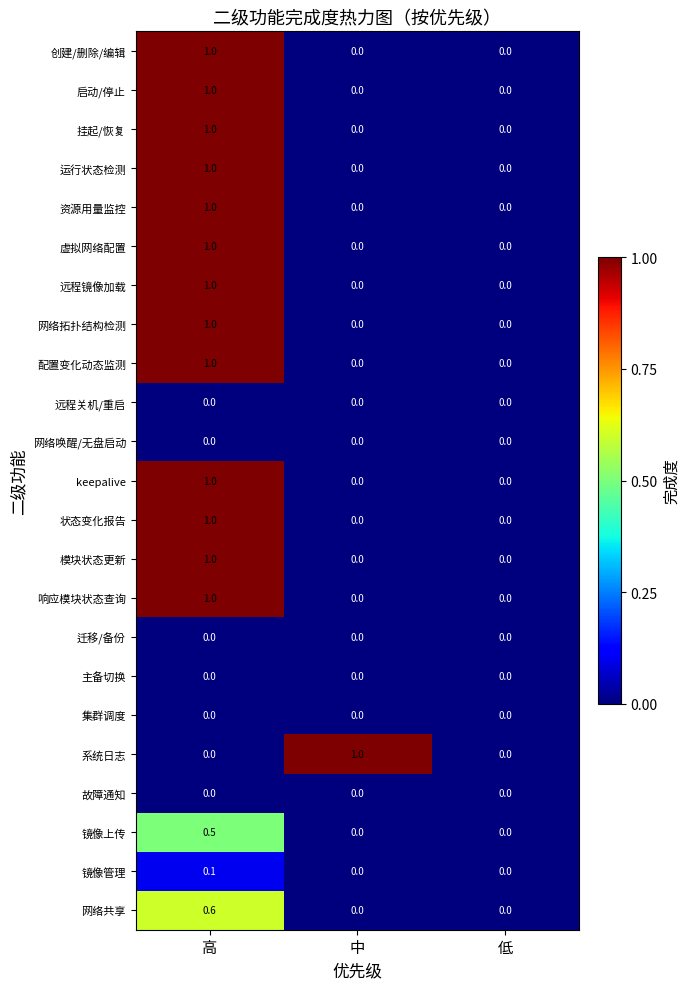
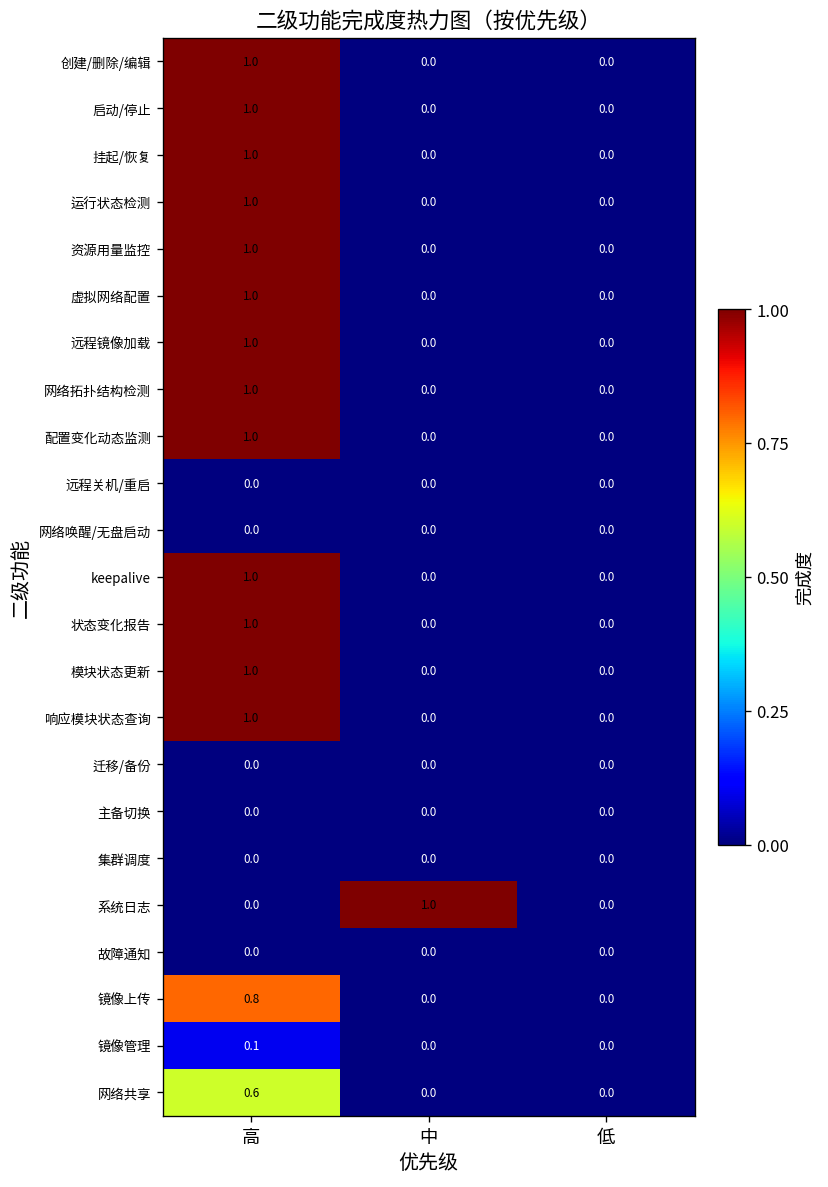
  {
    "创建/删除/编辑": {
      "高": 1.0,
      "中": 0.0,
      "低": 0.0
    },
    "启动/停止": {
      "高": 1.0,
      "中": 0.0,
      "低": 0.0
    },
    "挂起/恢复": {
      "高": 1.0,
      "中": 0.0,
      "低": 0.0
    },
    "运行状态检测": {
      "高": 1.0,
      "中": 0.0,
      "低": 0.0
    },
    "资源用量监控": {
      "高": 1.0,
      "中": 0.0,
      "低": 0.0
    },
    "虚拟网络配置": {
      "高": 1.0,
      "中": 0.0,
      "低": 0.0
    },
    "远程镜像加载": {
      "高": 1.0,
      "中": 0.0,
      "低": 0.0
    },
    "网络拓扑结构检测": {
      "高": 1.0,
      "中": 0.0,
      "低": 0.0
    },
    "配置变化动态监测": {
      "高": 1.0,
      "中": 0.0,
      "低": 0.0
    },
    "远程关机/重启": {
      "高": 0.0,
      "中": 0.0,
      "低": 0.0
    },
    "网络唤醒/无盘启动": {
      "高": 0.0,
      "中": 0.0,
      "低": 0.0
    },
    "keepalive": {
      "高": 1.0,
      "中": 0.0,
      "低": 0.0
    },
    "状态变化报告": {
      "高": 1.0,
      "中": 0.0,
      "低": 0.0
    },
    "模块状态更新": {
      "高": 1.0,
      "中": 0.0,
      "低": 0.0
    },
    "响应模块状态查询": {
      "高": 1.0,
      "中": 0.0,
      "低": 0.0
    },
    "迁移/备份": {
      "高": 0.0,
      "中": 0.0,
      "低": 0.0
    },
    "主备切换": {
      "高": 0.0,
      "中": 0.0,
      "低": 0.0
    },
    "集群调度": {
      "高": 0.0,
      "中": 0.0,
      "低": 0.0
    },
    "系统日志": {
      "高": 0.0,
      "中": 1.0,
      "低": 0.0
    },
    "故障通知": {
      "高": 0.0,
      "中": 0.0,
      "低": 0.0
    },
    "镜像上传": {
-     "高": 0.5,
+     "高": 0.8,
      "中": 0.0,
      "低": 0.0
    },
    "镜像管理": {
      "高": 0.1,
      "中": 0.0,
      "低": 0.0
    },
    "网络共享": {
      "高": 0.6,
      "中": 0.0,
      "低": 0.0
    }
  }
